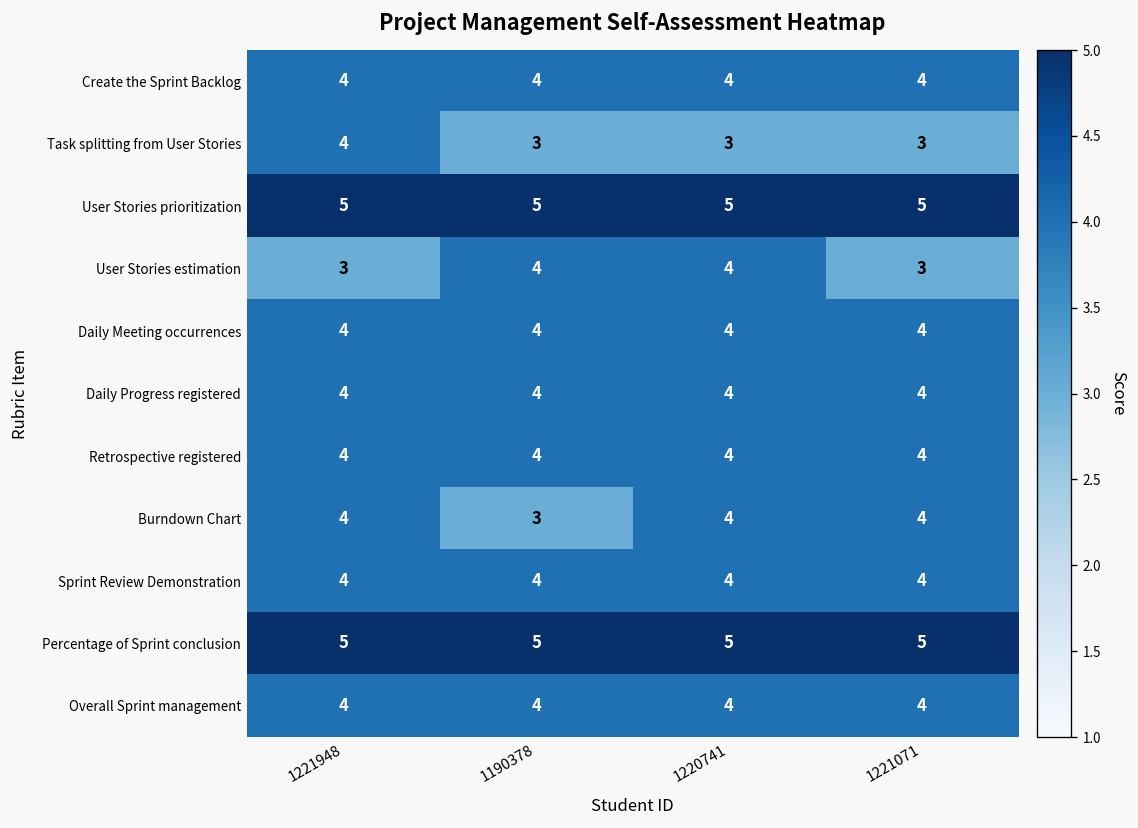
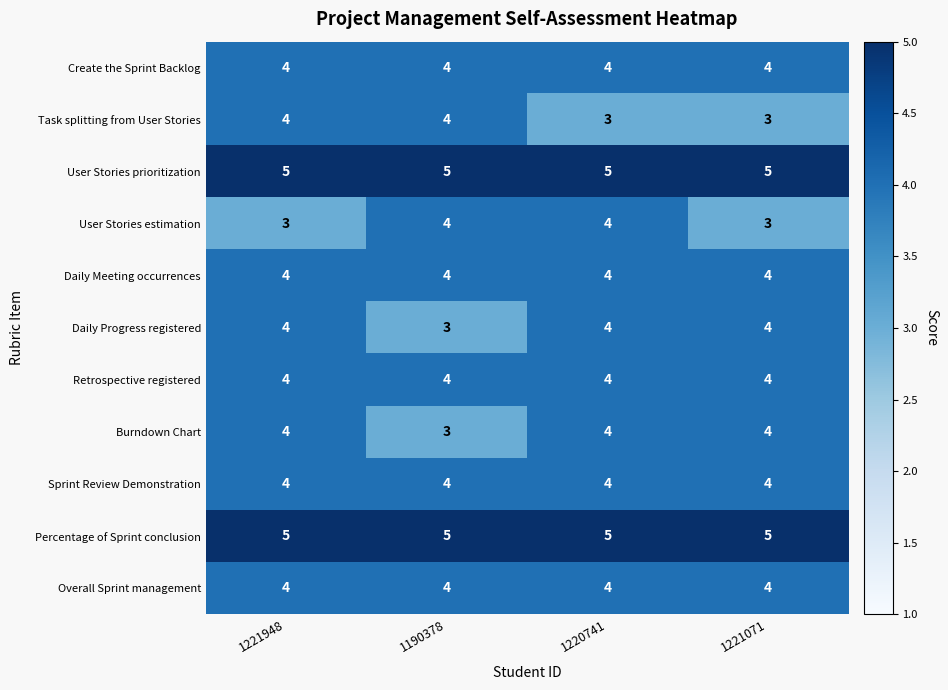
  {
    "Create the Sprint Backlog": {
      "1221948": 4,
      "1190378": 4,
      "1220741": 4,
      "1221071": 4
    },
    "Task splitting from User Stories": {
      "1221948": 4,
-     "1190378": 3,
+     "1190378": 4,
      "1220741": 3,
      "1221071": 3
    },
    "User Stories prioritization": {
      "1221948": 5,
      "1190378": 5,
      "1220741": 5,
      "1221071": 5
    },
    "User Stories estimation": {
      "1221948": 3,
      "1190378": 4,
      "1220741": 4,
      "1221071": 3
    },
    "Daily Meeting occurrences": {
      "1221948": 4,
      "1190378": 4,
      "1220741": 4,
      "1221071": 4
    },
    "Daily Progress registered": {
      "1221948": 4,
-     "1190378": 4,
+     "1190378": 3,
      "1220741": 4,
      "1221071": 4
    },
    "Retrospective registered": {
      "1221948": 4,
      "1190378": 4,
      "1220741": 4,
      "1221071": 4
    },
    "Burndown Chart": {
      "1221948": 4,
      "1190378": 3,
      "1220741": 4,
      "1221071": 4
    },
    "Sprint Review Demonstration": {
      "1221948": 4,
      "1190378": 4,
      "1220741": 4,
      "1221071": 4
    },
    "Percentage of Sprint conclusion": {
      "1221948": 5,
      "1190378": 5,
      "1220741": 5,
      "1221071": 5
    },
    "Overall Sprint management": {
      "1221948": 4,
      "1190378": 4,
      "1220741": 4,
      "1221071": 4
    }
  }
